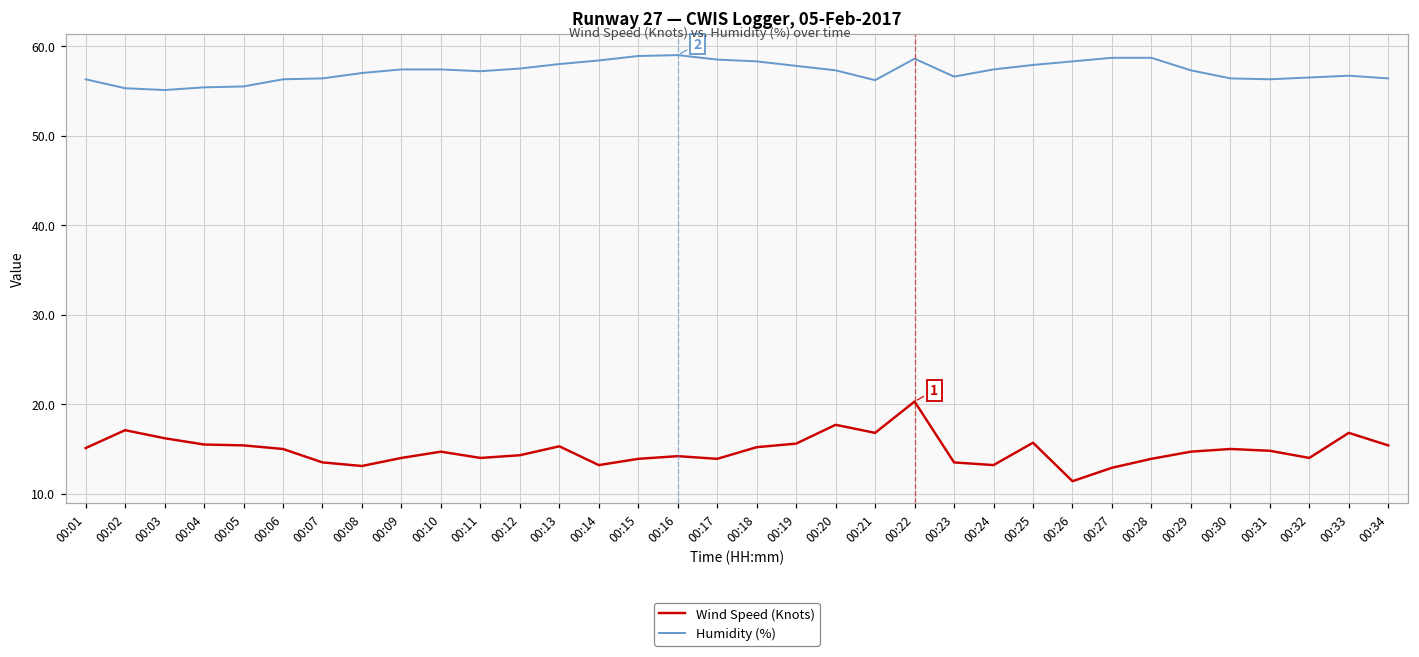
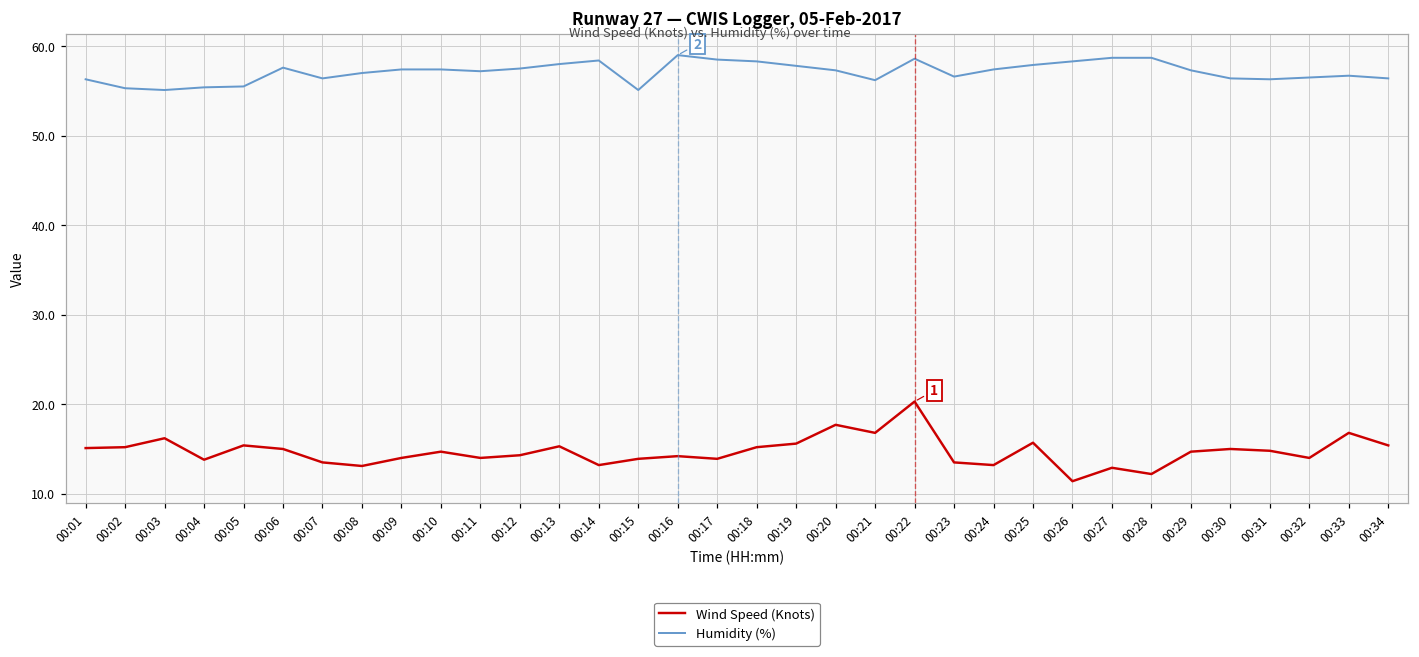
  {
    "Wind Speed (Knots)": {
      "00:01": 15,
-     "00:02": 17,
+     "00:02": 15,
      "00:03": 16,
-     "00:04": 16,
+     "00:04": 14,
      "00:05": 15,
      "00:06": 15,
      "00:07": 14,
      "00:08": 13,
      "00:09": 14,
      "00:10": 15,
      "00:11": 14,
      "00:12": 14,
      "00:13": 15,
      "00:14": 13,
      "00:15": 14,
      "00:16": 14,
      "00:17": 14,
      "00:18": 15,
      "00:19": 16,
      "00:20": 18,
      "00:21": 17,
      "00:23": 14,
      "00:24": 13,
      "00:25": 16,
      "00:26": 11,
      "00:27": 13,
-     "00:28": 14,
+     "00:28": 12,
      "00:29": 15,
      "00:30": 15,
      "00:31": 15,
      "00:32": 14,
      "00:33": 17,
      "00:34": 15
    },
    "Humidity (%)": {
      "00:01": 56,
      "00:02": 55,
      "00:03": 55,
      "00:04": 55,
      "00:05": 56,
-     "00:06": 56,
+     "00:06": 58,
      "00:07": 56,
      "00:08": 57,
      "00:09": 57,
      "00:10": 57,
      "00:11": 57,
      "00:12": 58,
      "00:13": 58,
      "00:14": 58,
-     "00:15": 59,
+     "00:15": 55,
      "00:17": 59,
      "00:18": 58,
      "00:19": 58,
      "00:20": 57,
      "00:21": 56,
      "00:22": 59,
      "00:23": 57,
      "00:24": 57,
      "00:25": 58,
      "00:26": 58,
      "00:27": 59,
      "00:28": 59,
      "00:29": 57,
      "00:30": 56,
      "00:31": 56,
      "00:32": 57,
      "00:33": 57,
      "00:34": 56
    }
  }
